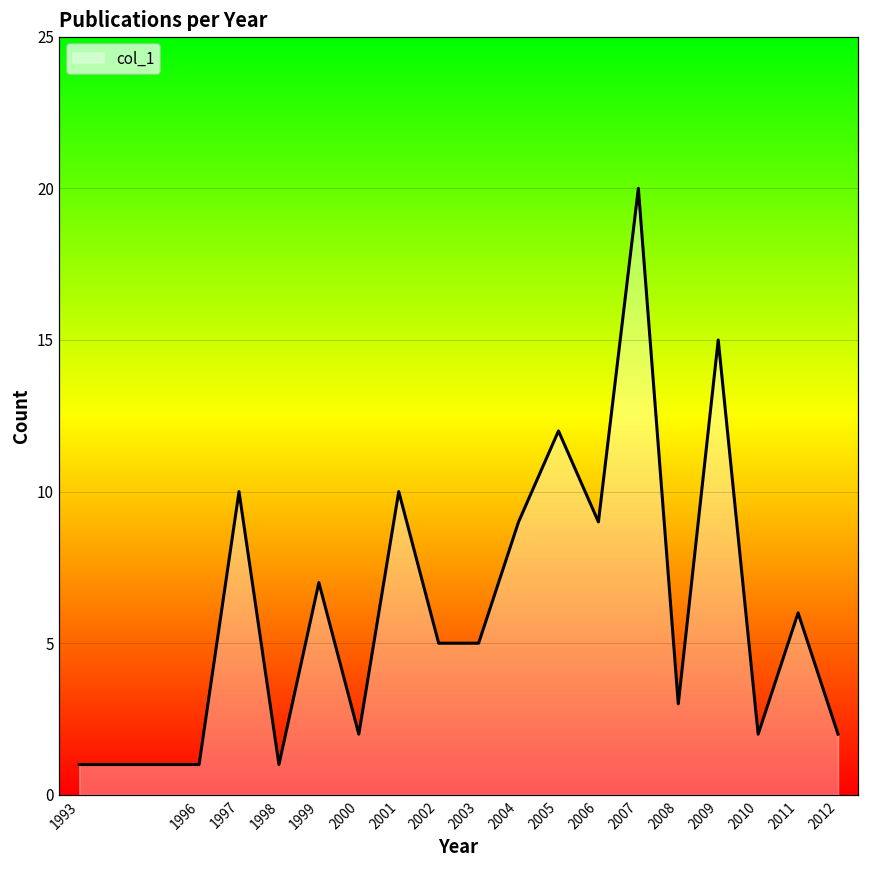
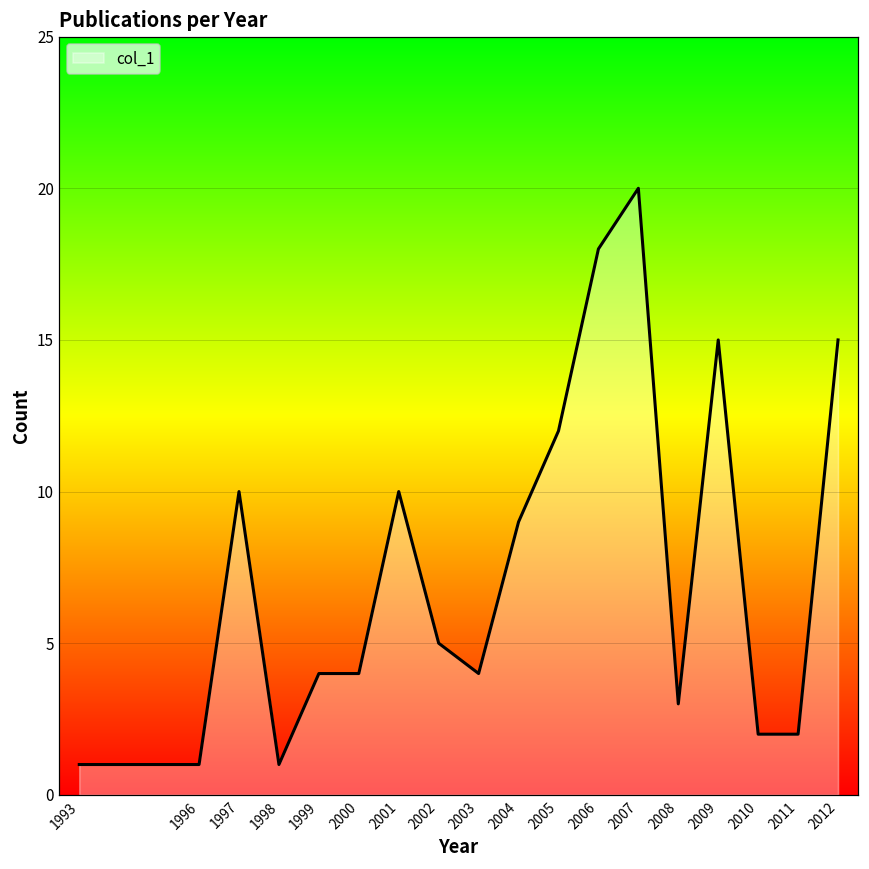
  {
    "1993": 1,
    "1996": 1,
    "1997": 10,
    "1998": 1,
-   "1999": 7,
-   "2000": 2,
+   "1999": 4,
+   "2000": 4,
    "2001": 10,
    "2002": 5,
-   "2003": 5,
+   "2003": 4,
    "2004": 9,
    "2005": 12,
-   "2006": 9,
+   "2006": 18,
    "2007": 20,
    "2008": 3,
    "2009": 15,
    "2010": 2,
-   "2011": 6,
-   "2012": 2
+   "2011": 2,
+   "2012": 15
  }
